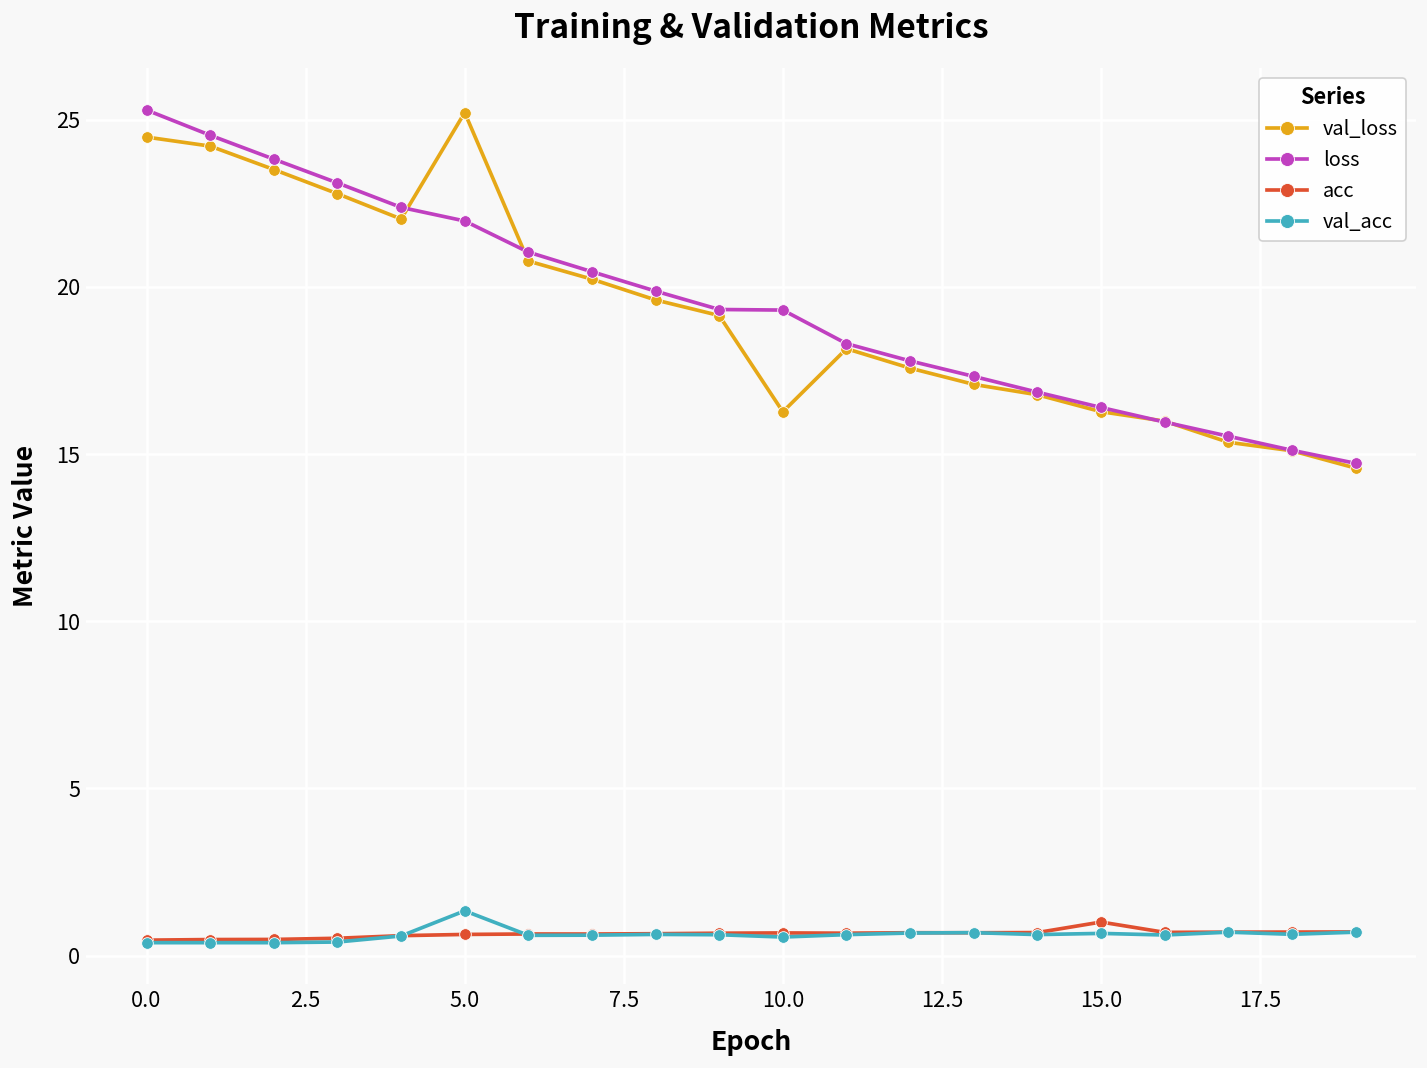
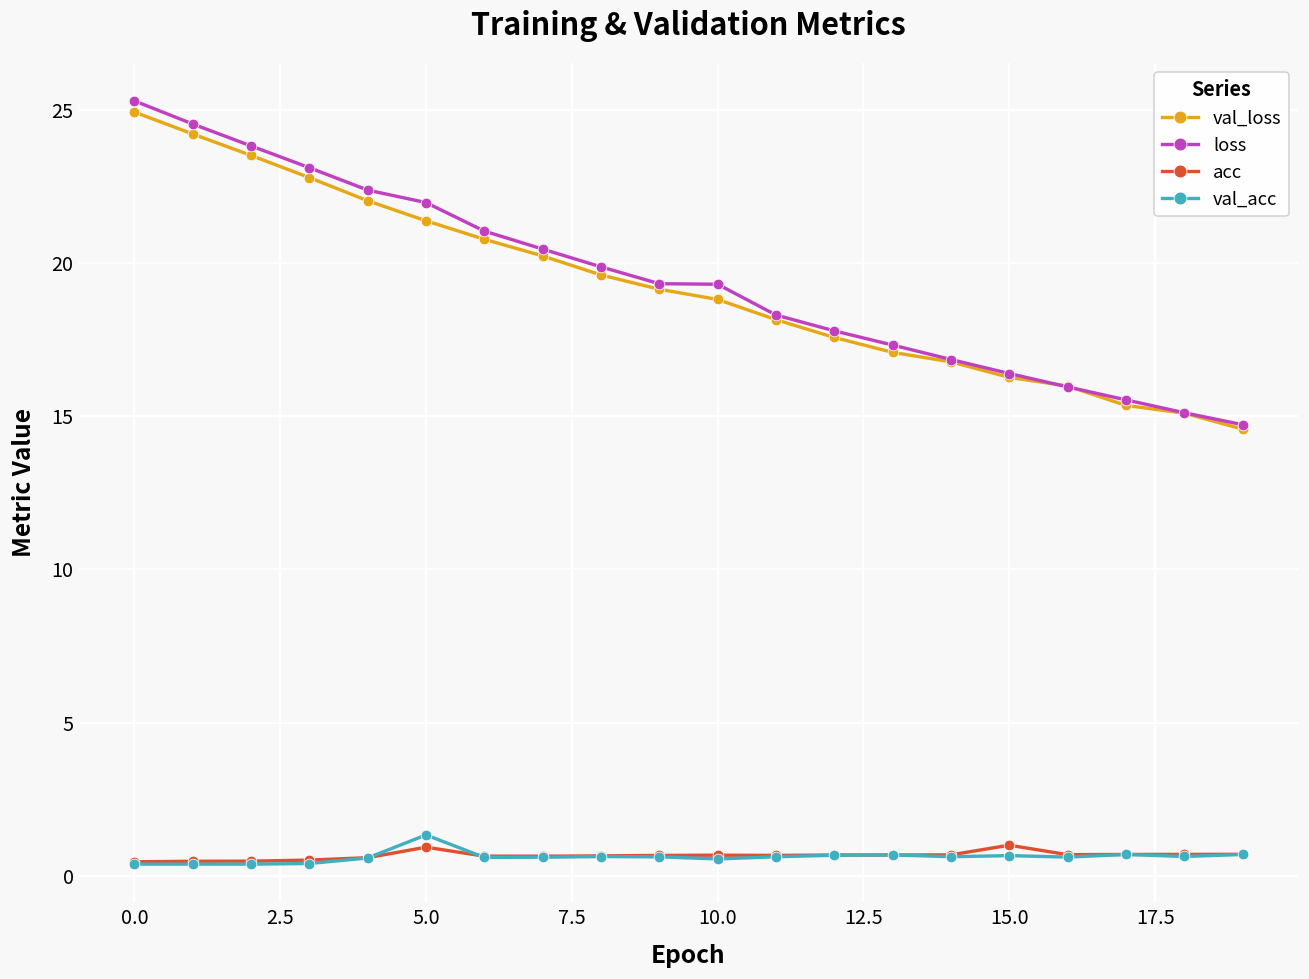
  {
    "val_loss": {
-     "0.0": 24.5,
-     "5.0": 25.2,
-     "10.0": 16.3,
+     "0.0": 24.9,
+     "5.0": 21.4,
+     "10.0": 18.8,
      "15.0": 16.3
    },
    "loss": {
      "0.0": 25.3,
      "5.0": 22.0,
      "10.0": 19.3,
      "15.0": 16.4
    },
    "acc": {
-     "5.0": 0.6,
+     "5.0": 0.9,
      "10.0": 0.7,
      "15.0": 1.0
    },
    "val_acc": {
      "5.0": 1.3,
      "10.0": 0.6,
      "15.0": 0.7
    }
  }
